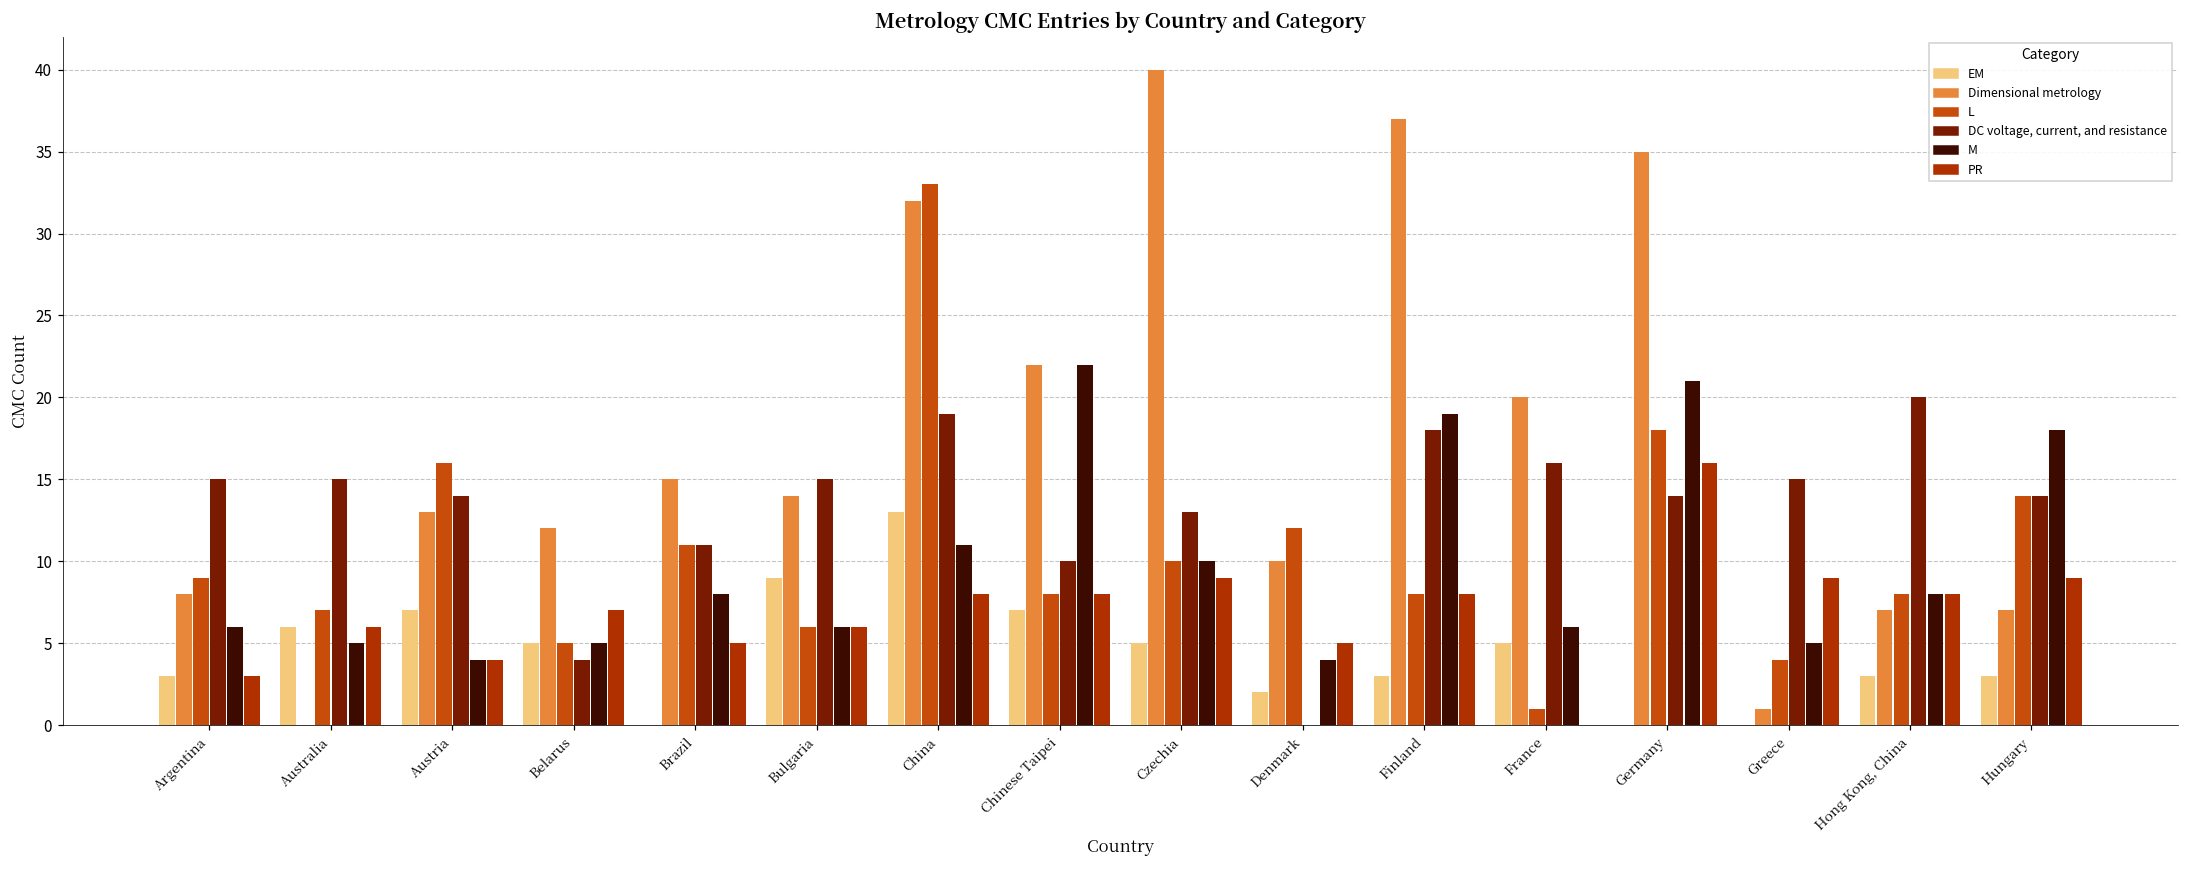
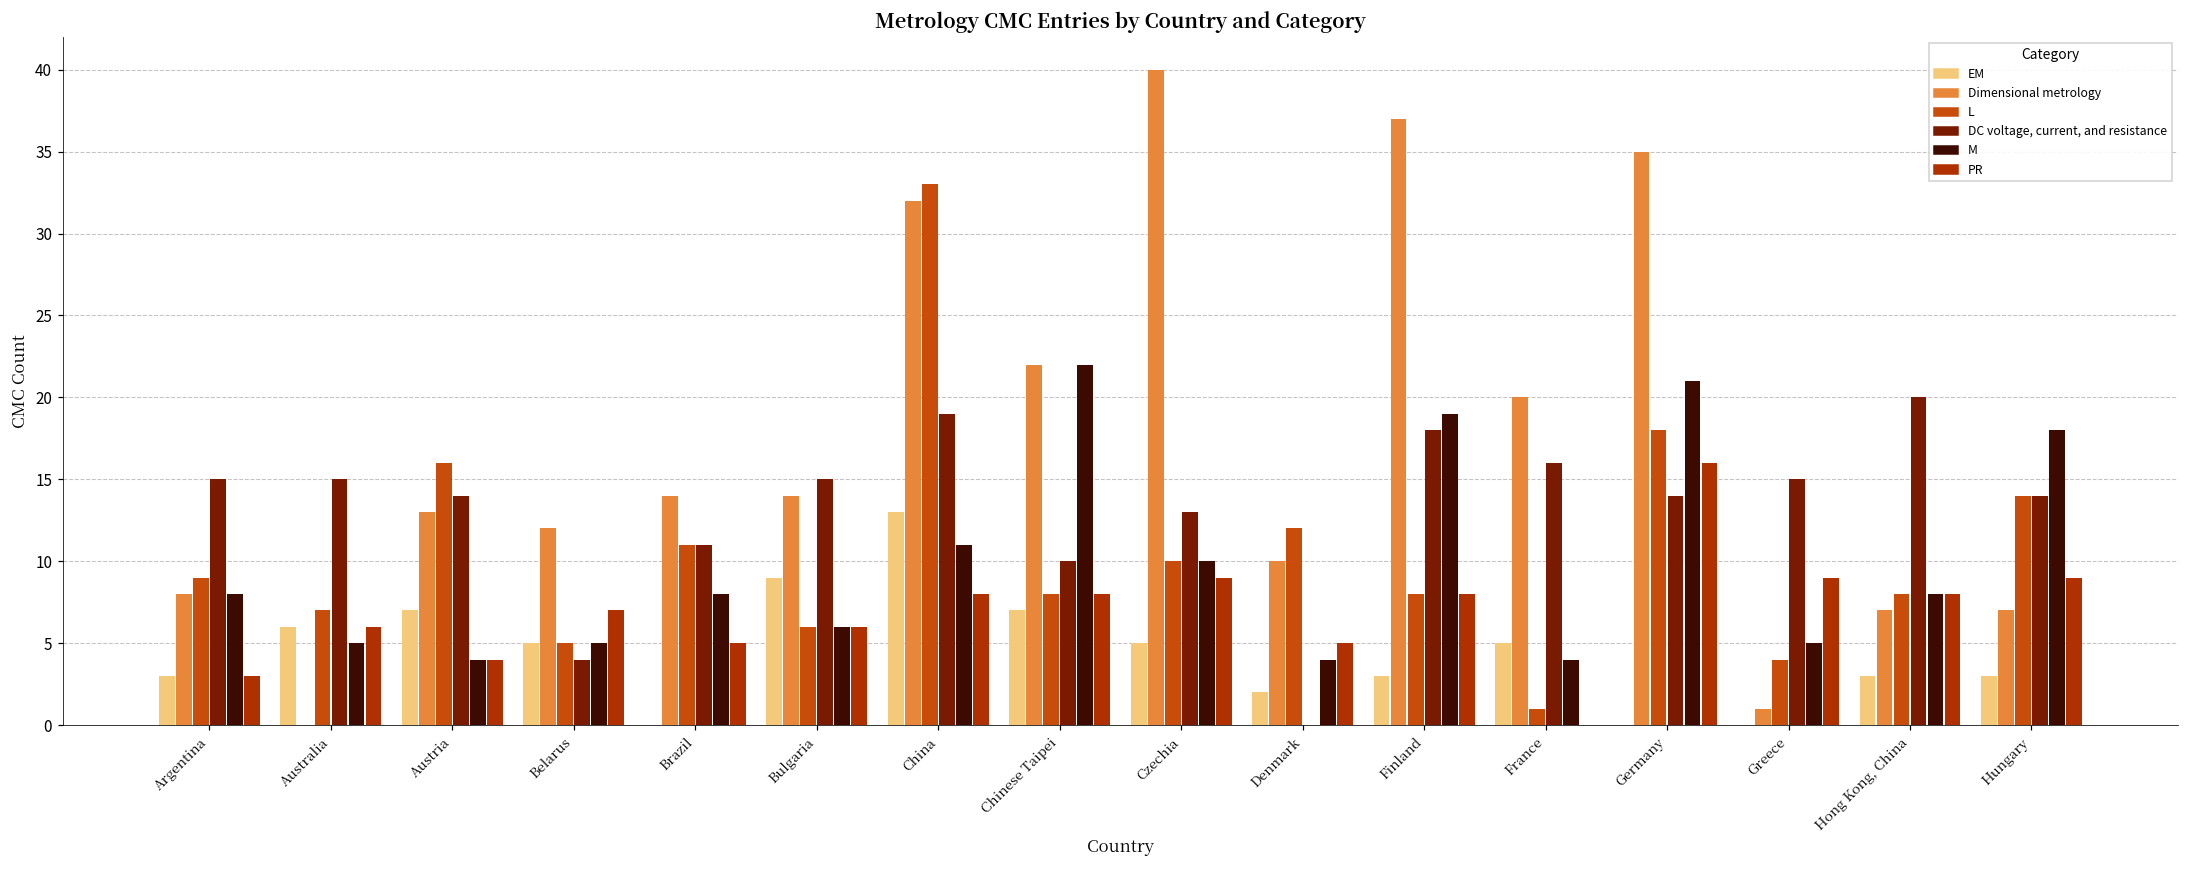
  {
    "EM": {
      "Argentina": 3,
      "Australia": 6,
      "Austria": 7,
      "Belarus": 5,
      "Brazil": 0,
      "Bulgaria": 9,
      "China": 13,
      "Chinese Taipei": 7,
      "Czechia": 5,
      "Denmark": 2,
      "Finland": 3,
      "France": 5,
      "Germany": 0,
      "Greece": 0,
      "Hong Kong, China": 3,
      "Hungary": 3
    },
    "Dimensional metrology": {
      "Argentina": 8,
      "Australia": 0,
      "Austria": 13,
      "Belarus": 12,
-     "Brazil": 15,
+     "Brazil": 14,
      "Bulgaria": 14,
      "China": 32,
      "Chinese Taipei": 22,
      "Czechia": 40,
      "Denmark": 10,
      "Finland": 37,
      "France": 20,
      "Germany": 35,
      "Greece": 1,
      "Hong Kong, China": 7,
      "Hungary": 7
    },
    "M": {
-     "Argentina": 6,
+     "Argentina": 8,
      "Australia": 5,
      "Austria": 4,
      "Belarus": 5,
      "Brazil": 8,
      "Bulgaria": 6,
      "China": 11,
      "Chinese Taipei": 22,
      "Czechia": 10,
      "Denmark": 4,
      "Finland": 19,
-     "France": 6,
+     "France": 4,
      "Germany": 21,
      "Greece": 5,
      "Hong Kong, China": 8,
      "Hungary": 18
    }
  }
